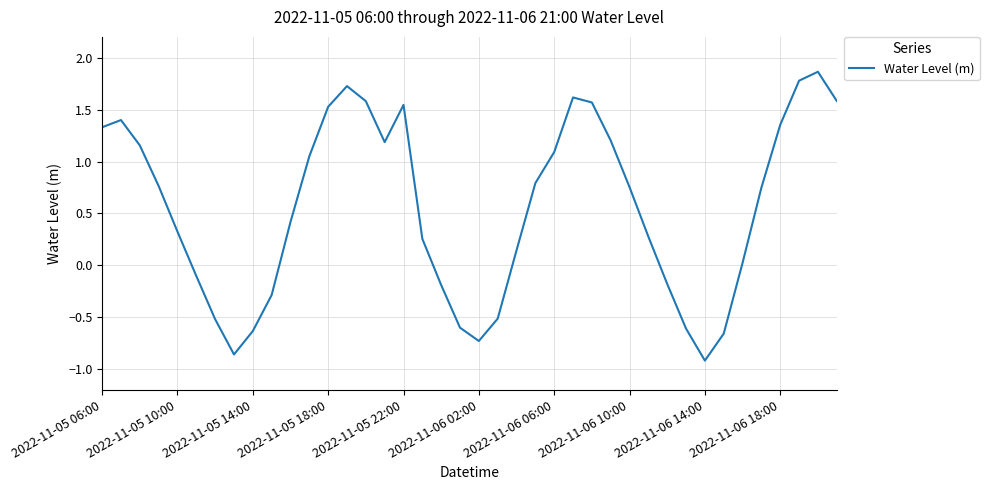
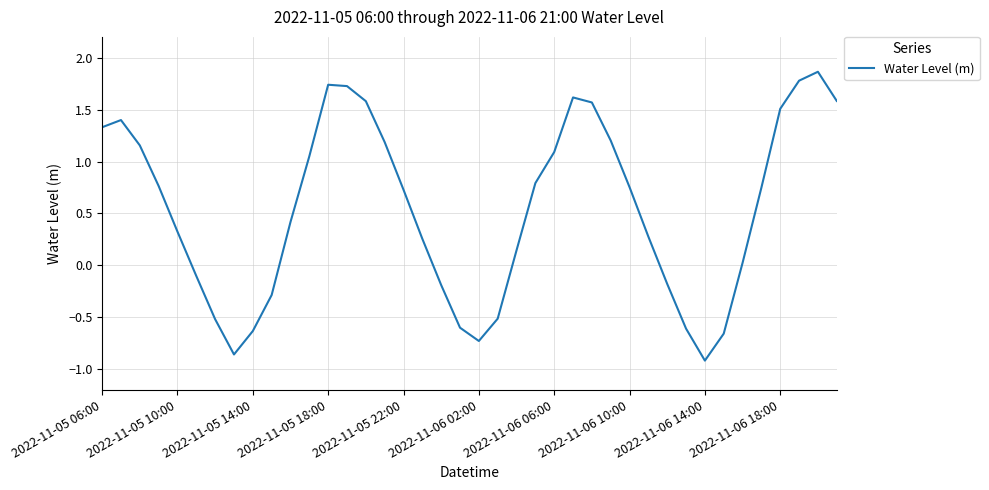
  {
    "2022-11-05 06:00": 1.33,
    "2022-11-05 10:00": 0.32,
    "2022-11-05 14:00": -0.63,
-   "2022-11-05 18:00": 1.53,
-   "2022-11-05 22:00": 1.55,
+   "2022-11-05 18:00": 1.74,
+   "2022-11-05 22:00": 0.73,
    "2022-11-06 02:00": -0.73,
    "2022-11-06 06:00": 1.09,
    "2022-11-06 10:00": 0.75,
    "2022-11-06 14:00": -0.92,
-   "2022-11-06 18:00": 1.35
+   "2022-11-06 18:00": 1.51
  }
